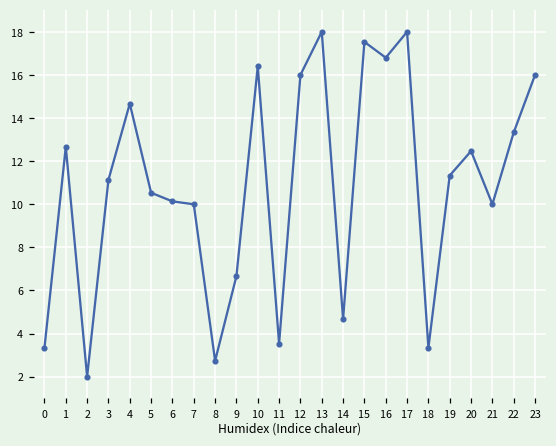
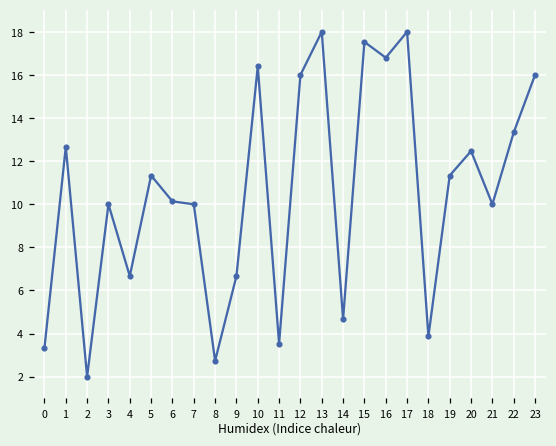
  {
    "0": 3.3,
    "1": 12.7,
    "2": 2.0,
-   "3": 11.1,
-   "4": 14.7,
-   "5": 10.5,
+   "3": 10.0,
+   "4": 6.7,
+   "5": 11.3,
    "6": 10.1,
    "7": 10.0,
    "8": 2.7,
    "9": 6.7,
    "10": 16.4,
    "11": 3.5,
    "12": 16.0,
    "13": 18.0,
    "14": 4.7,
    "15": 17.5,
    "16": 16.8,
    "17": 18.0,
-   "18": 3.3,
+   "18": 3.9,
    "19": 11.3,
    "20": 12.5,
    "21": 10.0,
    "22": 13.3,
    "23": 16.0
  }
